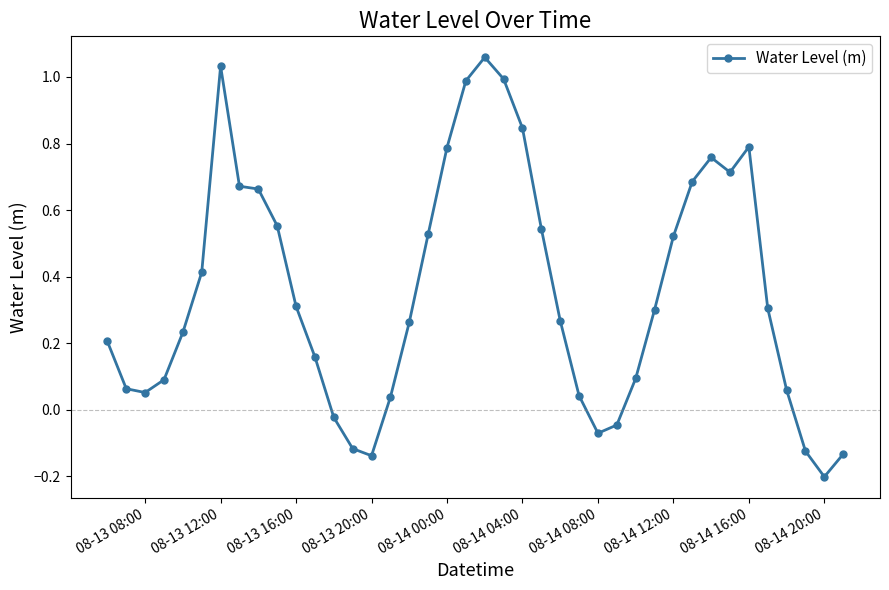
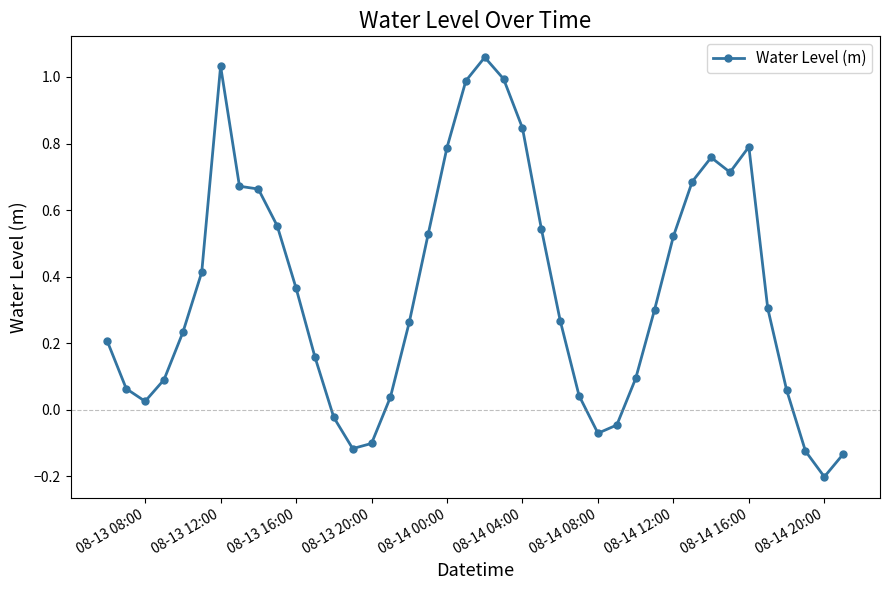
  {
-   "08-13 08:00": 0.05,
+   "08-13 08:00": 0.03,
    "08-13 12:00": 1.03,
-   "08-13 16:00": 0.31,
-   "08-13 20:00": -0.14,
+   "08-13 16:00": 0.37,
+   "08-13 20:00": -0.10,
    "08-14 00:00": 0.79,
    "08-14 04:00": 0.85,
    "08-14 08:00": -0.07,
    "08-14 12:00": 0.52,
    "08-14 16:00": 0.79,
    "08-14 20:00": -0.20
  }
